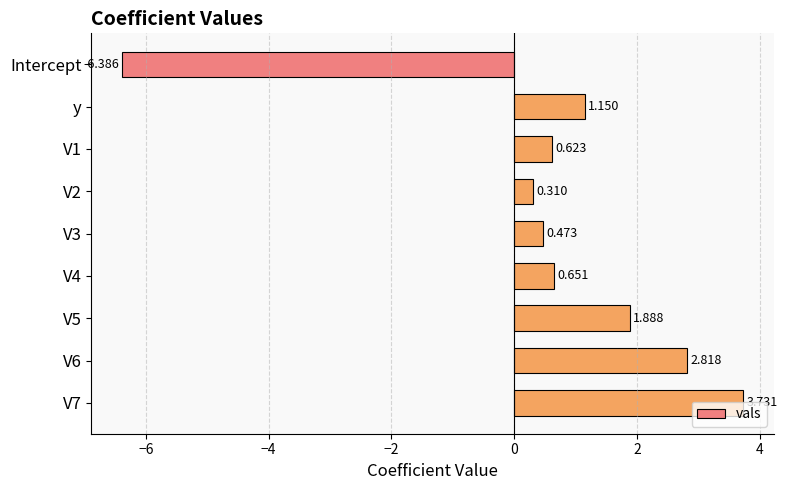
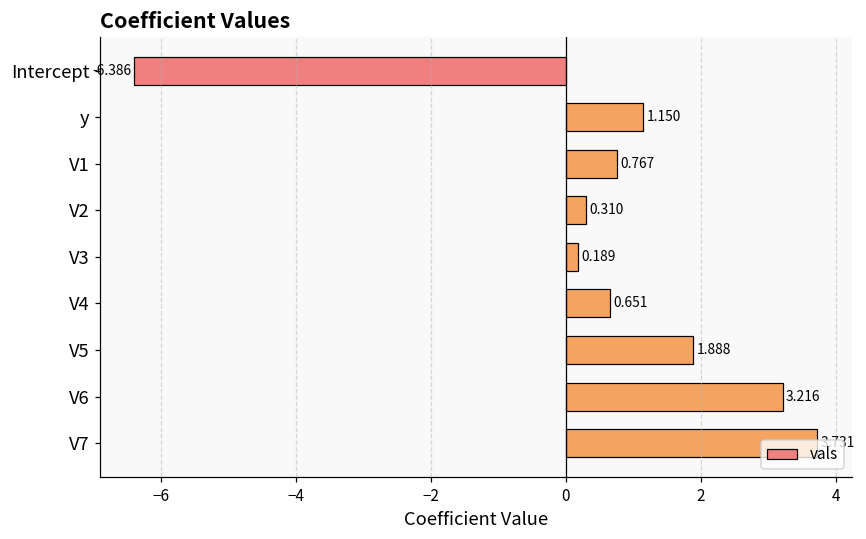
  {
    "Intercept": -6.386,
    "y": 1.150,
-   "V1": 0.623,
+   "V1": 0.767,
    "V2": 0.310,
-   "V3": 0.473,
+   "V3": 0.189,
    "V4": 0.651,
    "V5": 1.888,
-   "V6": 2.818
+   "V6": 3.216
  }
